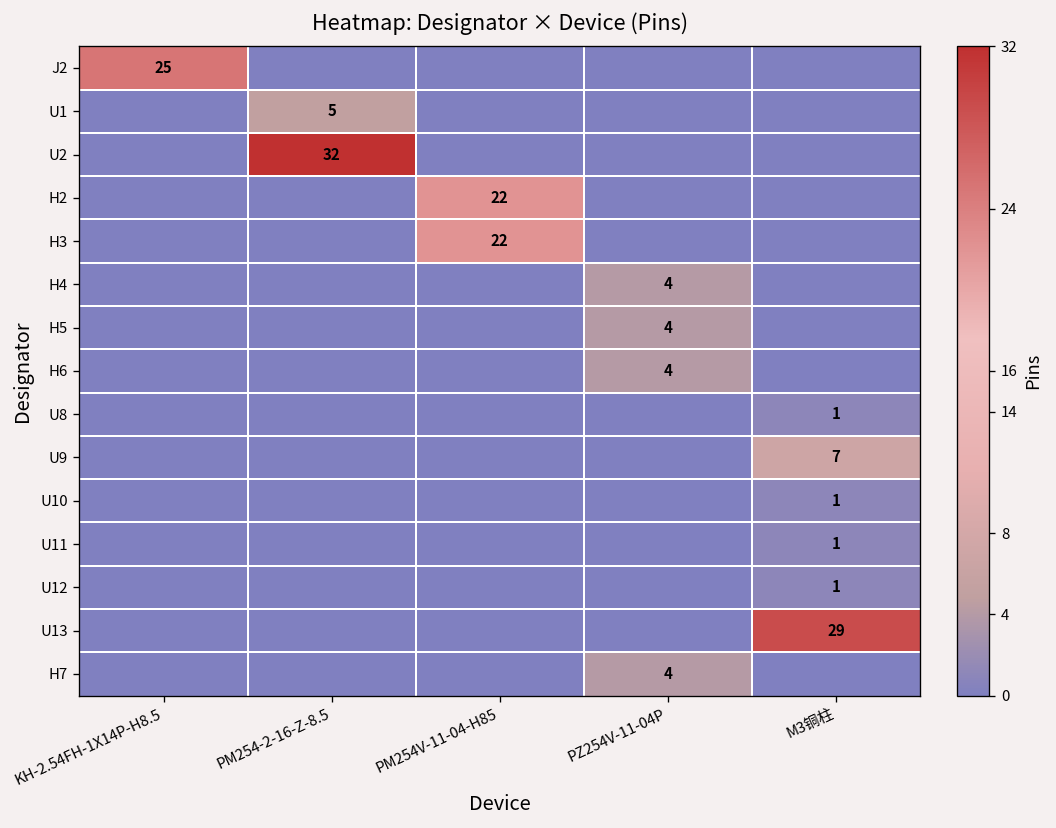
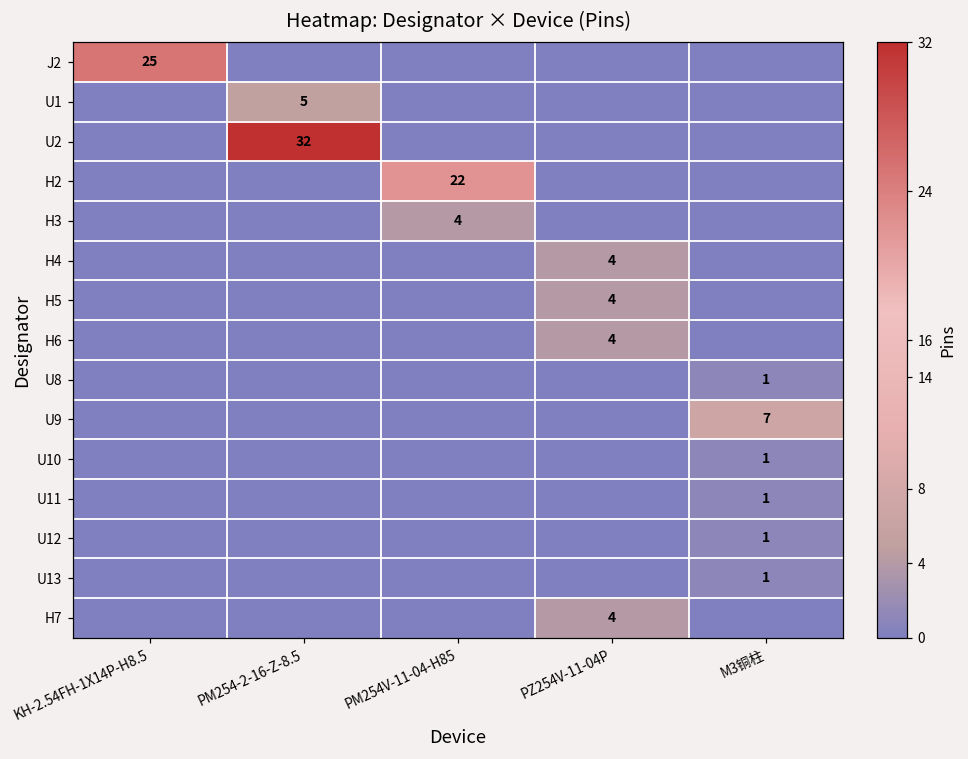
  {
    "J2": {
      "KH-2.54FH-1X14P-H8.5": 25
    },
    "U1": {
      "PM254-2-16-Z-8.5": 5
    },
    "U2": {
      "PM254-2-16-Z-8.5": 32
    },
    "H2": {
      "PM254V-11-04-H85": 22
    },
    "H3": {
-     "PM254V-11-04-H85": 22
+     "PM254V-11-04-H85": 4
    },
    "H4": {
      "PZ254V-11-04P": 4
    },
    "H5": {
      "PZ254V-11-04P": 4
    },
    "H6": {
      "PZ254V-11-04P": 4
    },
    "U8": {
      "M3铜柱": 1
    },
    "U9": {
      "M3铜柱": 7
    },
    "U10": {
      "M3铜柱": 1
    },
    "U11": {
      "M3铜柱": 1
    },
    "U12": {
      "M3铜柱": 1
    },
    "U13": {
-     "M3铜柱": 29
+     "M3铜柱": 1
    },
    "H7": {
      "PZ254V-11-04P": 4
    }
  }
